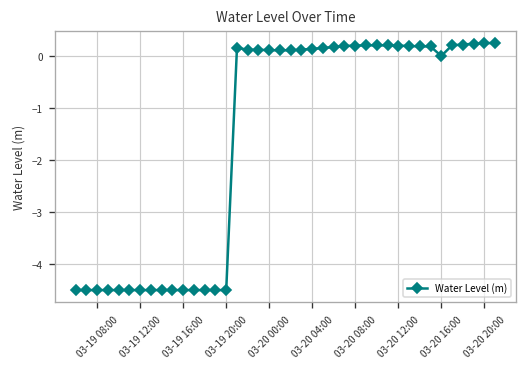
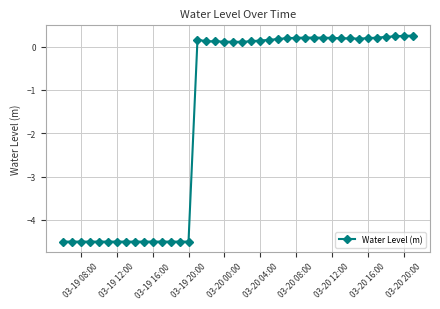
  {
    "03-19 08:00": -4.5,
    "03-19 12:00": -4.5,
    "03-19 16:00": -4.5,
    "03-19 20:00": -4.5,
    "03-20 00:00": 0.1,
    "03-20 04:00": 0.1,
    "03-20 08:00": 0.2,
    "03-20 12:00": 0.2,
-   "03-20 16:00": 0.0,
+   "03-20 16:00": 0.2,
    "03-20 20:00": 0.2
  }
